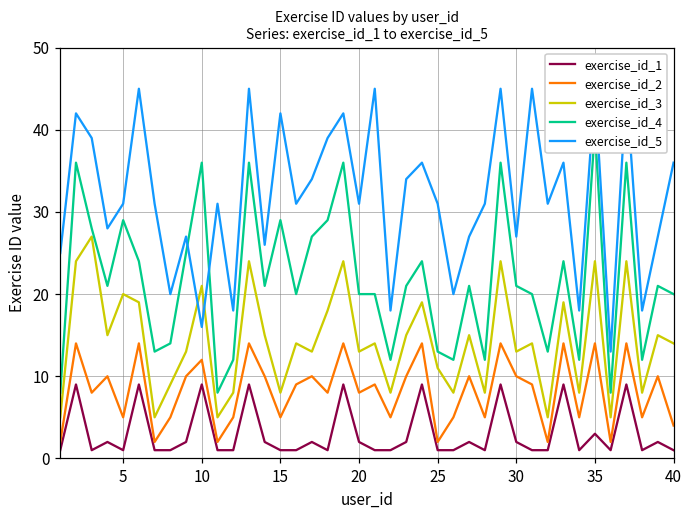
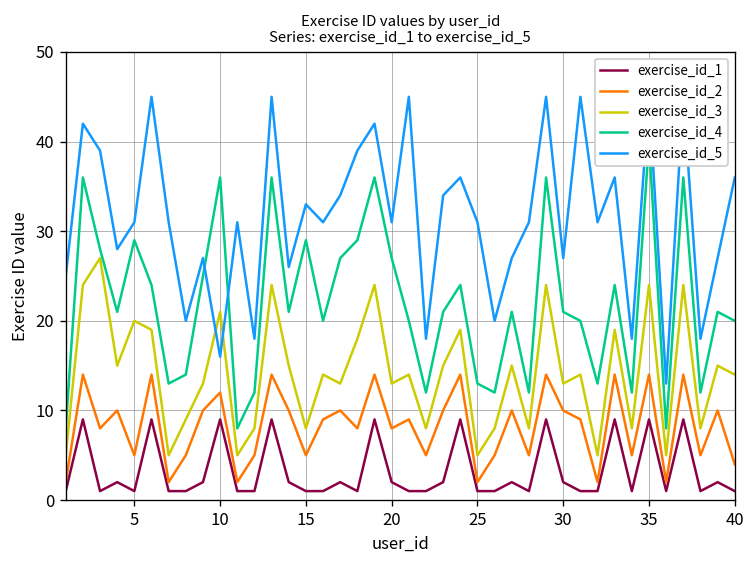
  {
    "exercise_id_1": {
      "5": 1,
      "10": 9,
      "15": 1,
      "20": 2,
      "25": 1,
      "30": 2,
-     "35": 3,
+     "35": 9,
      "40": 1
    },
    "exercise_id_2": {
      "5": 5,
      "10": 12,
      "15": 5,
      "20": 8,
      "25": 2,
      "30": 10,
      "35": 14,
      "40": 4
    },
    "exercise_id_3": {
      "5": 20,
      "10": 21,
      "15": 8,
      "20": 13,
-     "25": 11,
+     "25": 5,
      "30": 13,
      "35": 24,
      "40": 14
    },
    "exercise_id_4": {
      "5": 29,
      "10": 36,
      "15": 29,
-     "20": 20,
+     "20": 27,
      "25": 13,
      "30": 21,
      "40": 20
    },
    "exercise_id_5": {
      "5": 31,
      "10": 16,
-     "15": 42,
+     "15": 33,
      "20": 31,
      "25": 31,
      "30": 27,
      "40": 36
    }
  }
